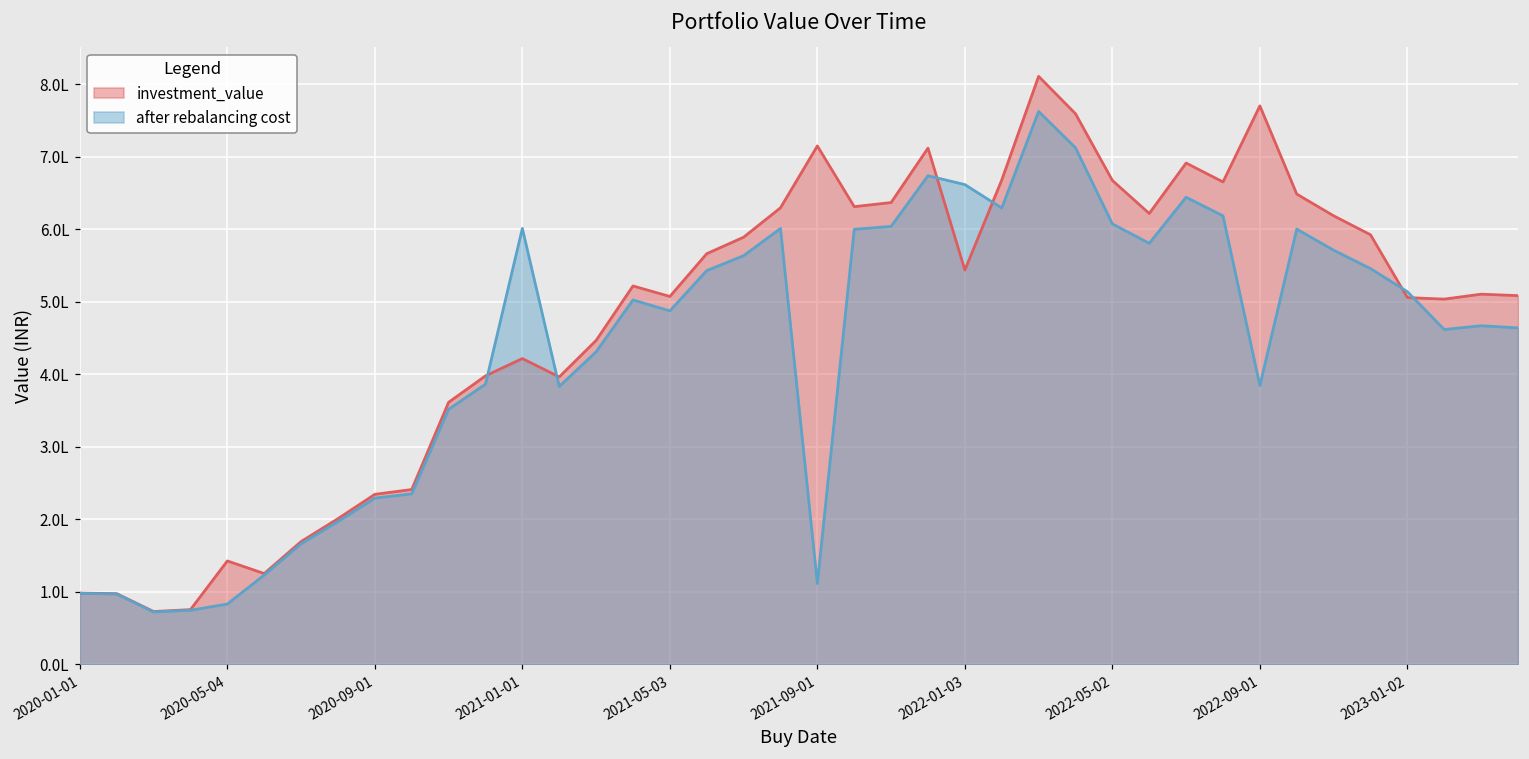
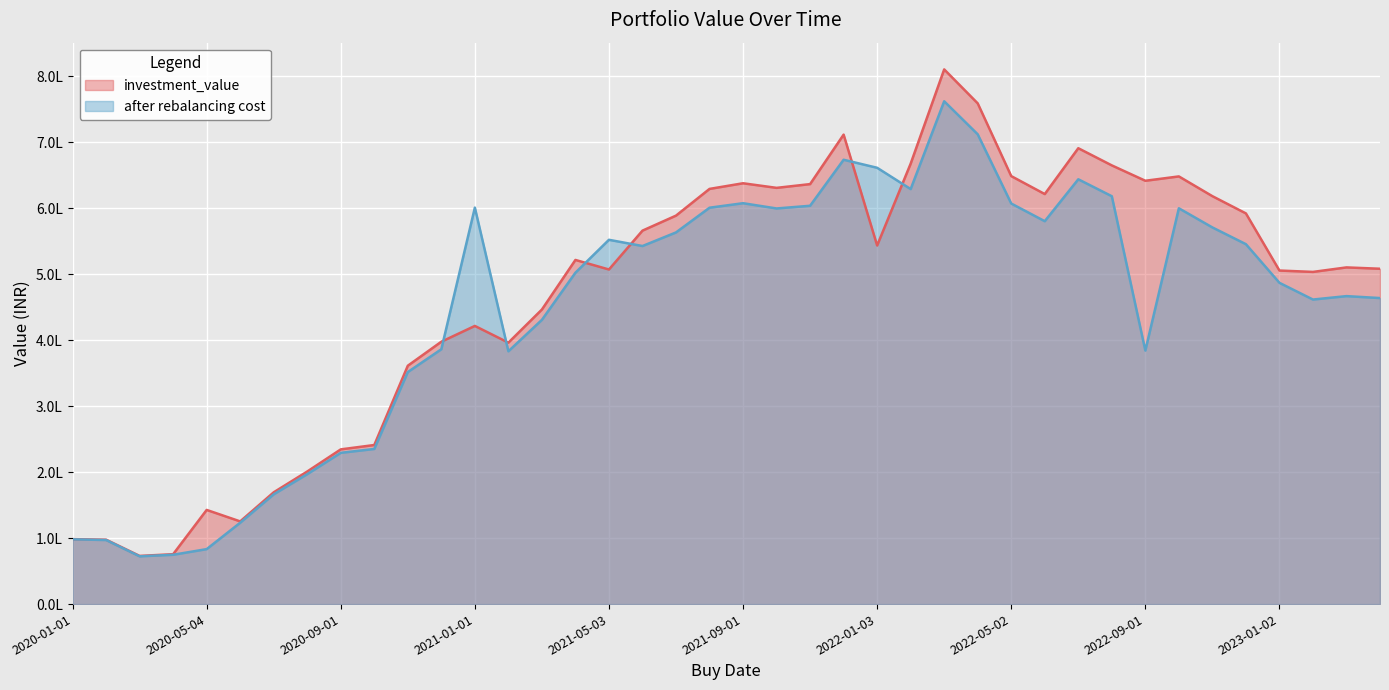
  {
    "investment_value": {
      "2020-05-04": "1.4L",
      "2020-09-01": "2.3L",
      "2021-01-01": "4.2L",
      "2021-05-03": "5.1L",
-     "2021-09-01": "7.1L",
+     "2021-09-01": "6.4L",
      "2022-01-03": "5.4L",
-     "2022-05-02": "6.7L",
-     "2022-09-01": "7.7L",
+     "2022-05-02": "6.5L",
+     "2022-09-01": "6.4L",
      "2023-01-02": "5.1L"
    },
    "after rebalancing cost": {
      "2020-05-04": "0.8L",
      "2020-09-01": "2.3L",
      "2021-01-01": "6.0L",
-     "2021-05-03": "4.9L",
-     "2021-09-01": "1.1L",
+     "2021-05-03": "5.5L",
+     "2021-09-01": "6.1L",
      "2022-01-03": "6.6L",
      "2022-05-02": "6.1L",
      "2022-09-01": "3.8L",
-     "2023-01-02": "5.1L"
+     "2023-01-02": "4.9L"
    }
  }
